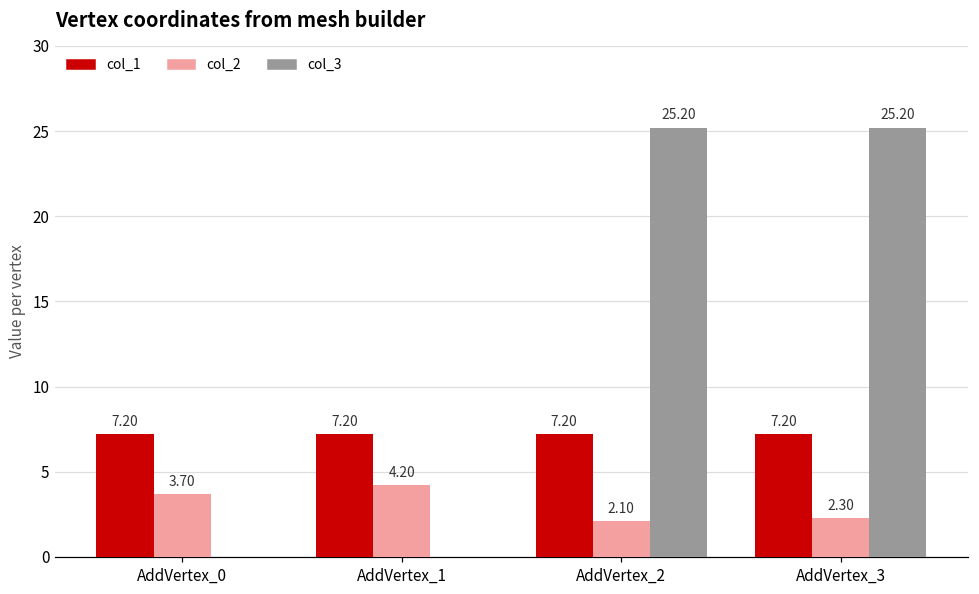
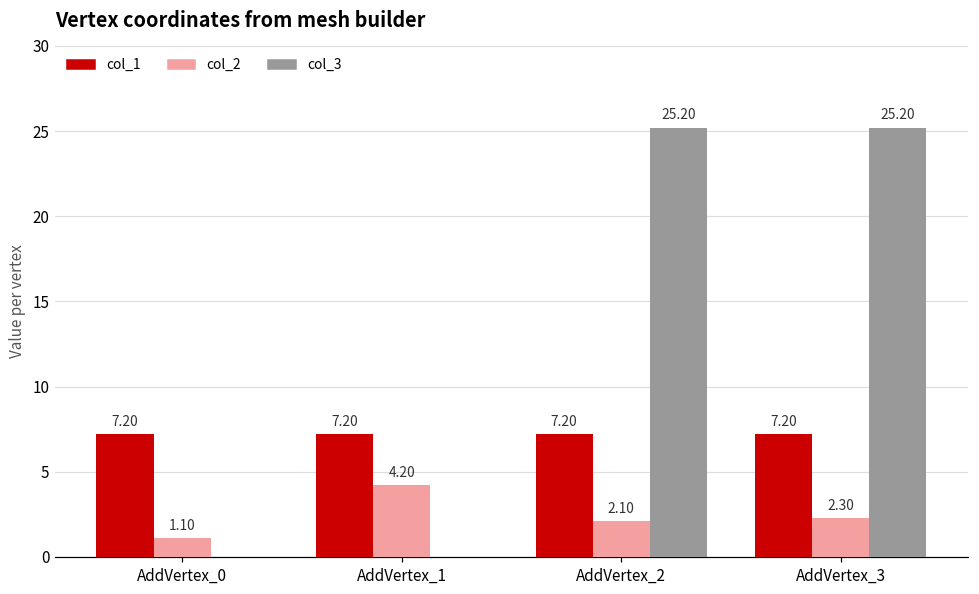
  {
    "col_1": {
      "AddVertex_0": 7.20,
      "AddVertex_1": 7.20,
      "AddVertex_2": 7.20,
      "AddVertex_3": 7.20
    },
    "col_2": {
-     "AddVertex_0": 3.70,
+     "AddVertex_0": 1.10,
      "AddVertex_1": 4.20,
      "AddVertex_2": 2.10,
      "AddVertex_3": 2.30
    },
    "col_3": {
      "AddVertex_2": 25.20,
      "AddVertex_3": 25.20
    }
  }
